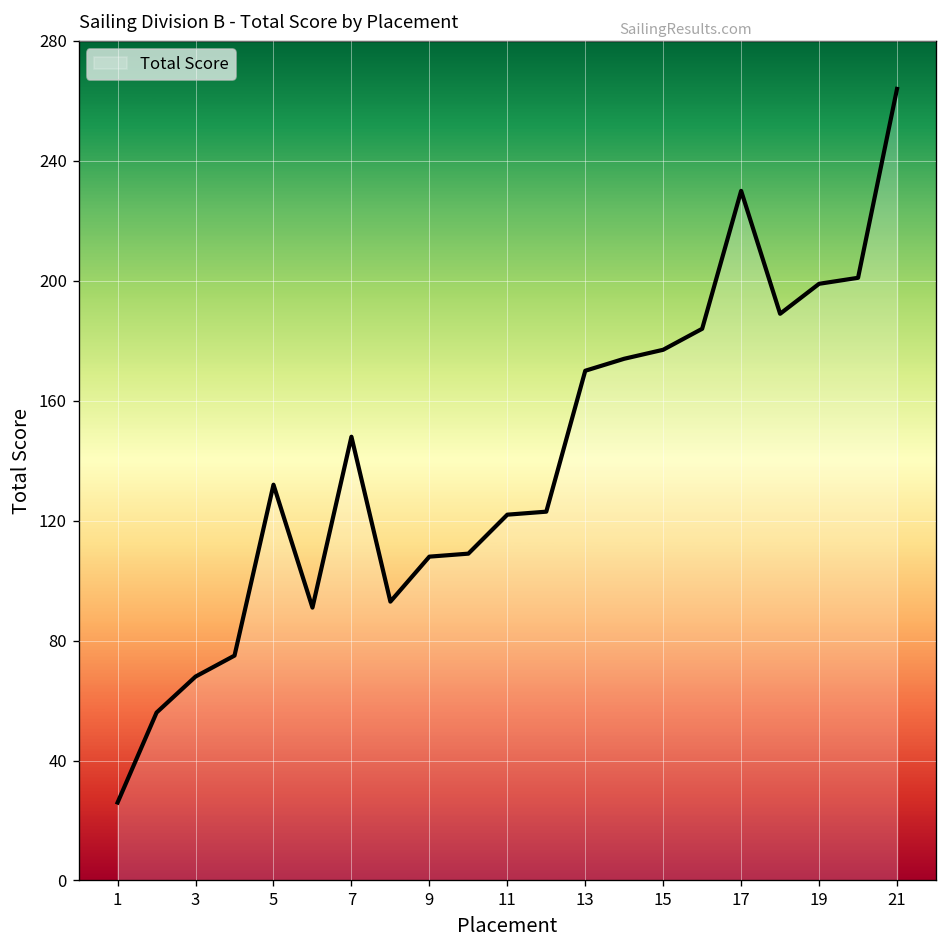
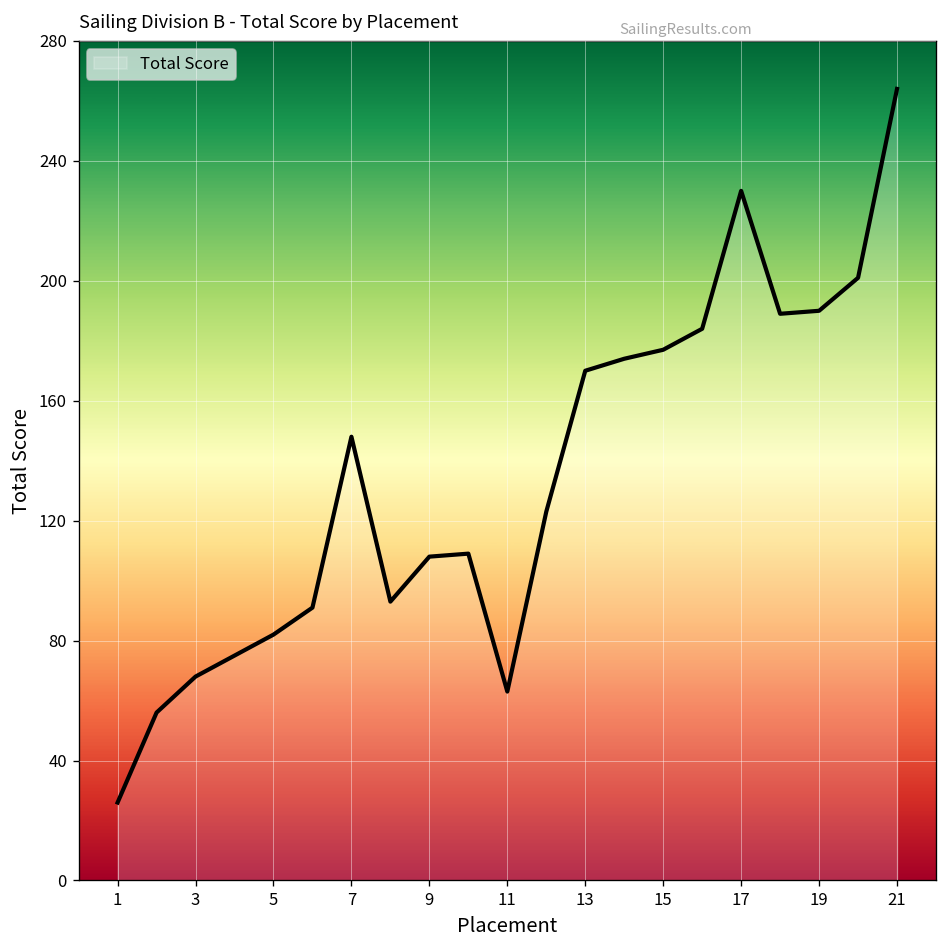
  {
    "1": 26,
    "3": 68,
-   "5": 132,
+   "5": 82,
    "7": 148,
    "9": 108,
-   "11": 122,
+   "11": 63,
    "13": 170,
    "15": 177,
    "17": 230,
-   "19": 199,
+   "19": 190,
    "21": 264
  }
